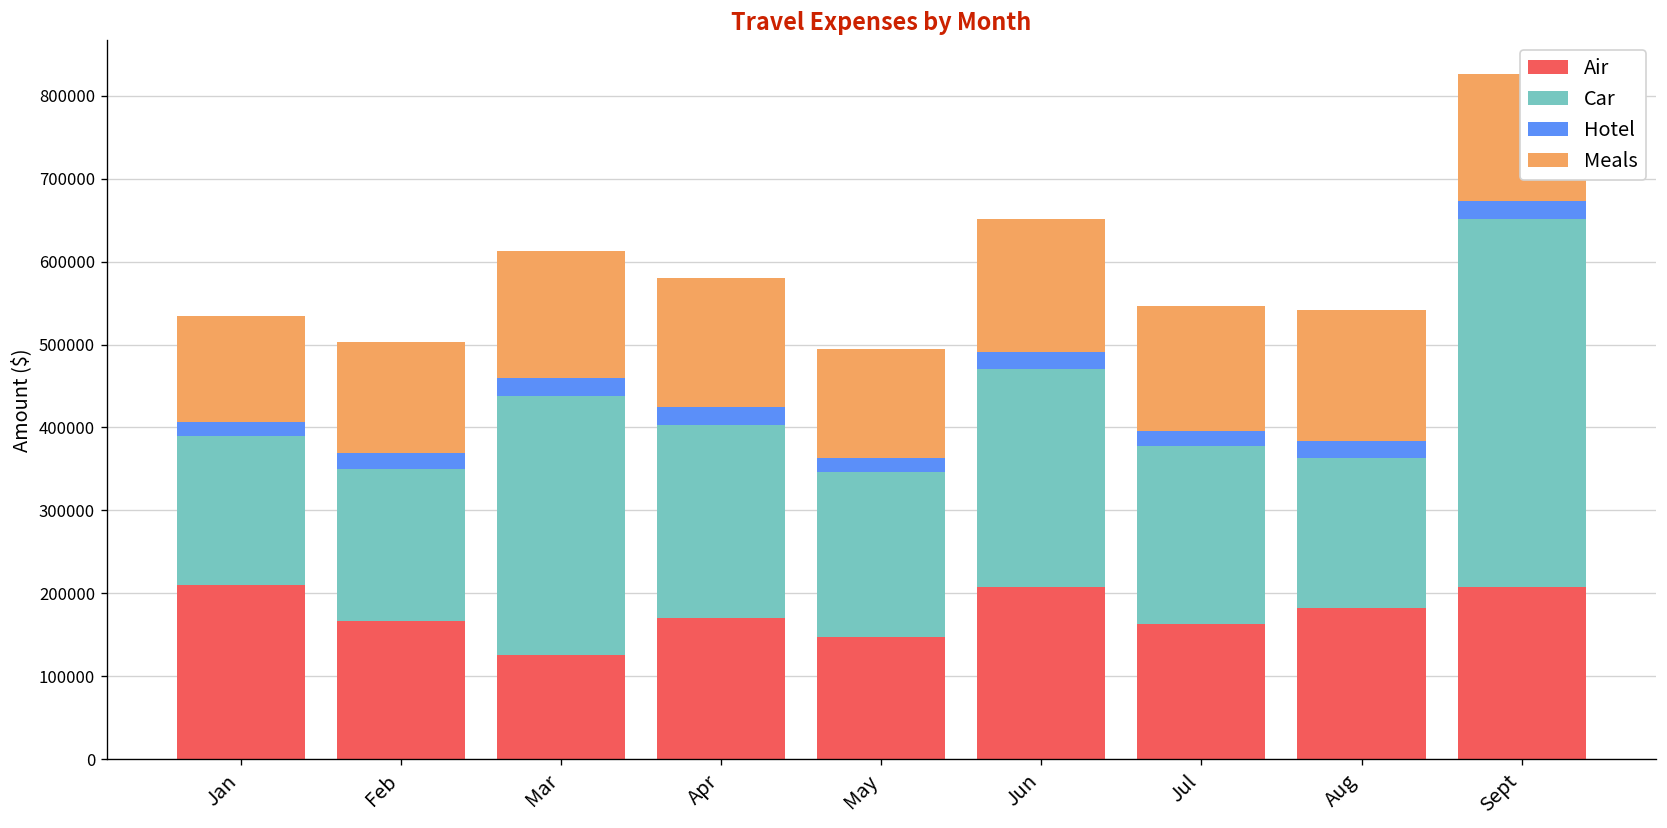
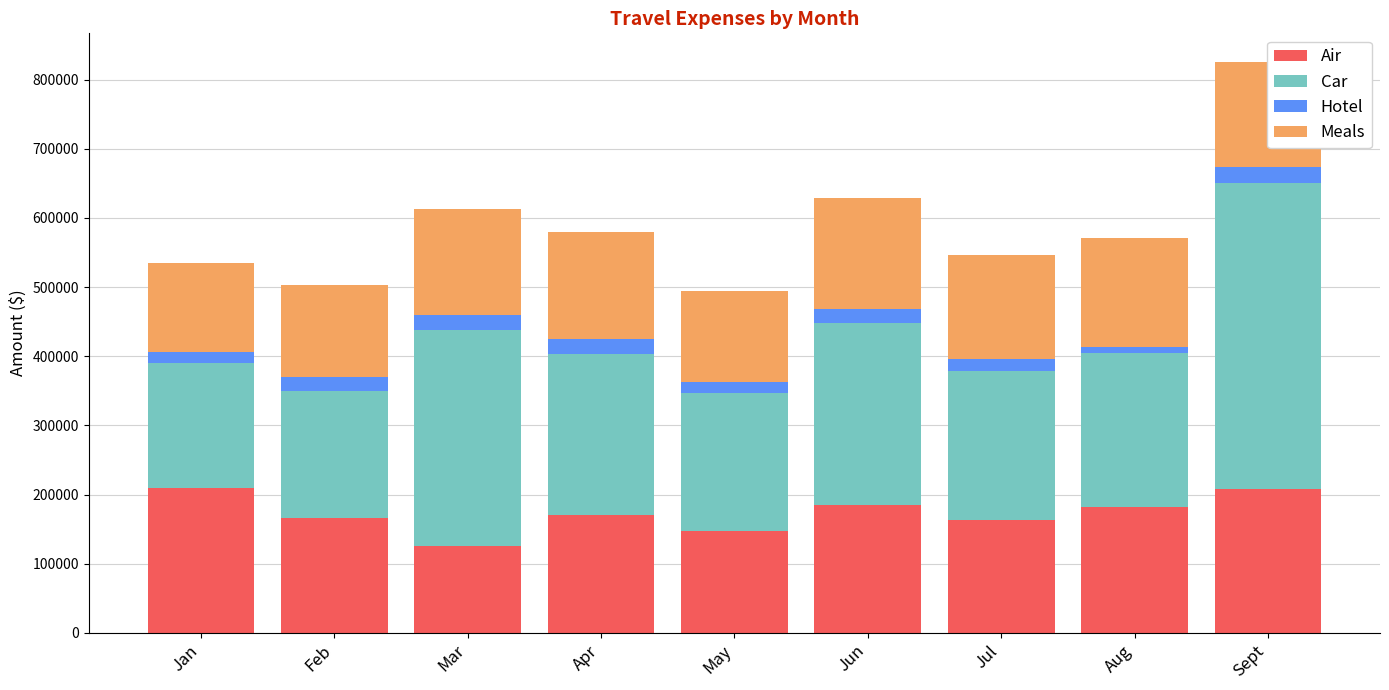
  {
    "Air": {
      "Jan": 210000,
      "Feb": 170000,
      "Mar": 130000,
      "Apr": 170000,
      "May": 150000,
-     "Jun": 210000,
+     "Jun": 180000,
      "Jul": 160000,
      "Aug": 180000,
      "Sept": 210000
    },
    "Car": {
      "Jan": 180000,
      "Feb": 180000,
      "Mar": 310000,
      "Apr": 230000,
      "May": 200000,
      "Jun": 260000,
      "Jul": 210000,
-     "Aug": 180000,
+     "Aug": 220000,
      "Sept": 440000
    },
    "Hotel": {
      "Jan": 20000,
      "Feb": 20000,
      "Mar": 20000,
      "Apr": 20000,
      "May": 20000,
      "Jun": 20000,
      "Jul": 20000,
-     "Aug": 20000,
+     "Aug": 10000,
      "Sept": 20000
    },
    "Meals": {
      "Jan": 130000,
      "Feb": 130000,
      "Mar": 150000,
      "Apr": 150000,
      "May": 130000,
      "Jun": 160000,
      "Jul": 150000,
      "Aug": 160000
    }
  }
